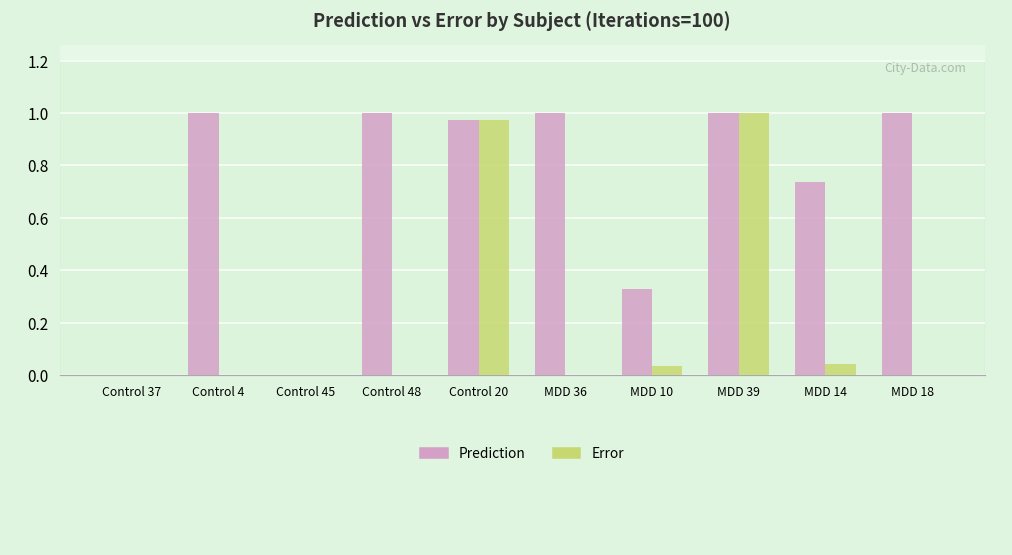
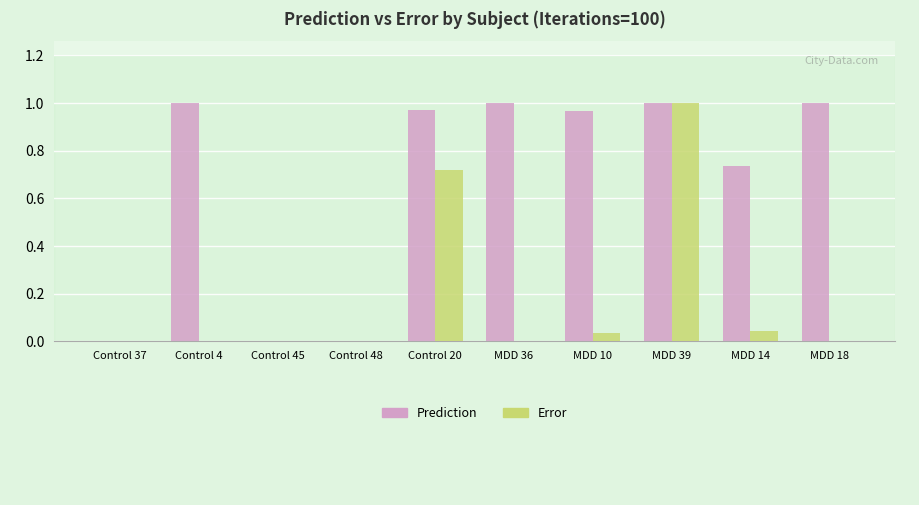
  {
    "Prediction": {
      "Control 4": 1.00,
-     "Control 48": 1,
+     "Control 48": 0,
      "Control 20": 0.97,
      "MDD 36": 1.00,
-     "MDD 10": 0.33,
+     "MDD 10": 0.97,
      "MDD 39": 1.00,
      "MDD 14": 0.74,
      "MDD 18": 1.00
    },
    "Error": {
-     "Control 20": 0.97,
+     "Control 20": 0.72,
      "MDD 10": 0.03,
      "MDD 39": 1.00,
      "MDD 14": 0.04
    }
  }
